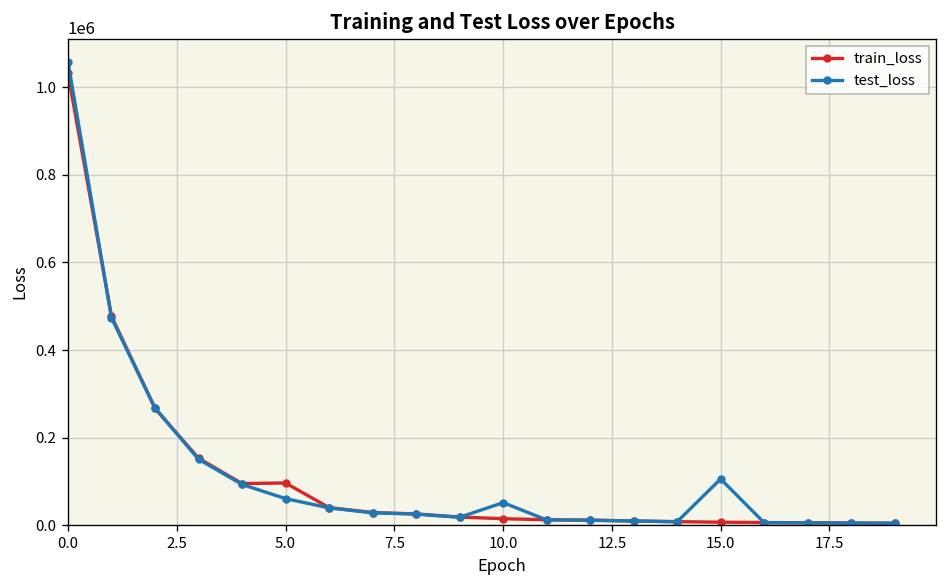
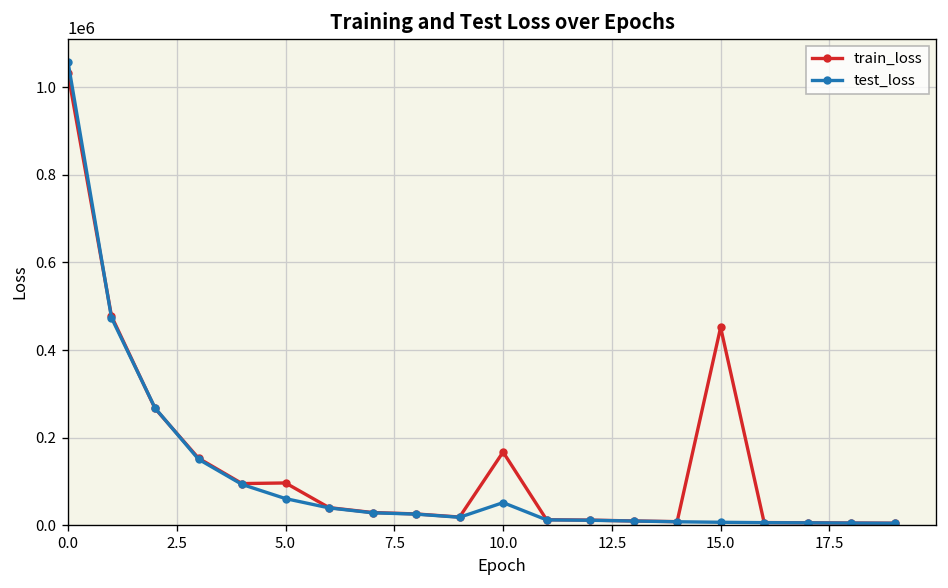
  {
    "train_loss": {
      "0.0": 1030000,
      "5.0": 100000,
-     "10.0": 20000,
-     "15.0": 10000
+     "10.0": 170000,
+     "15.0": 450000
    },
    "test_loss": {
      "0.0": 1060000,
      "5.0": 60000,
      "10.0": 50000,
-     "15.0": 110000
+     "15.0": 10000
    }
  }
